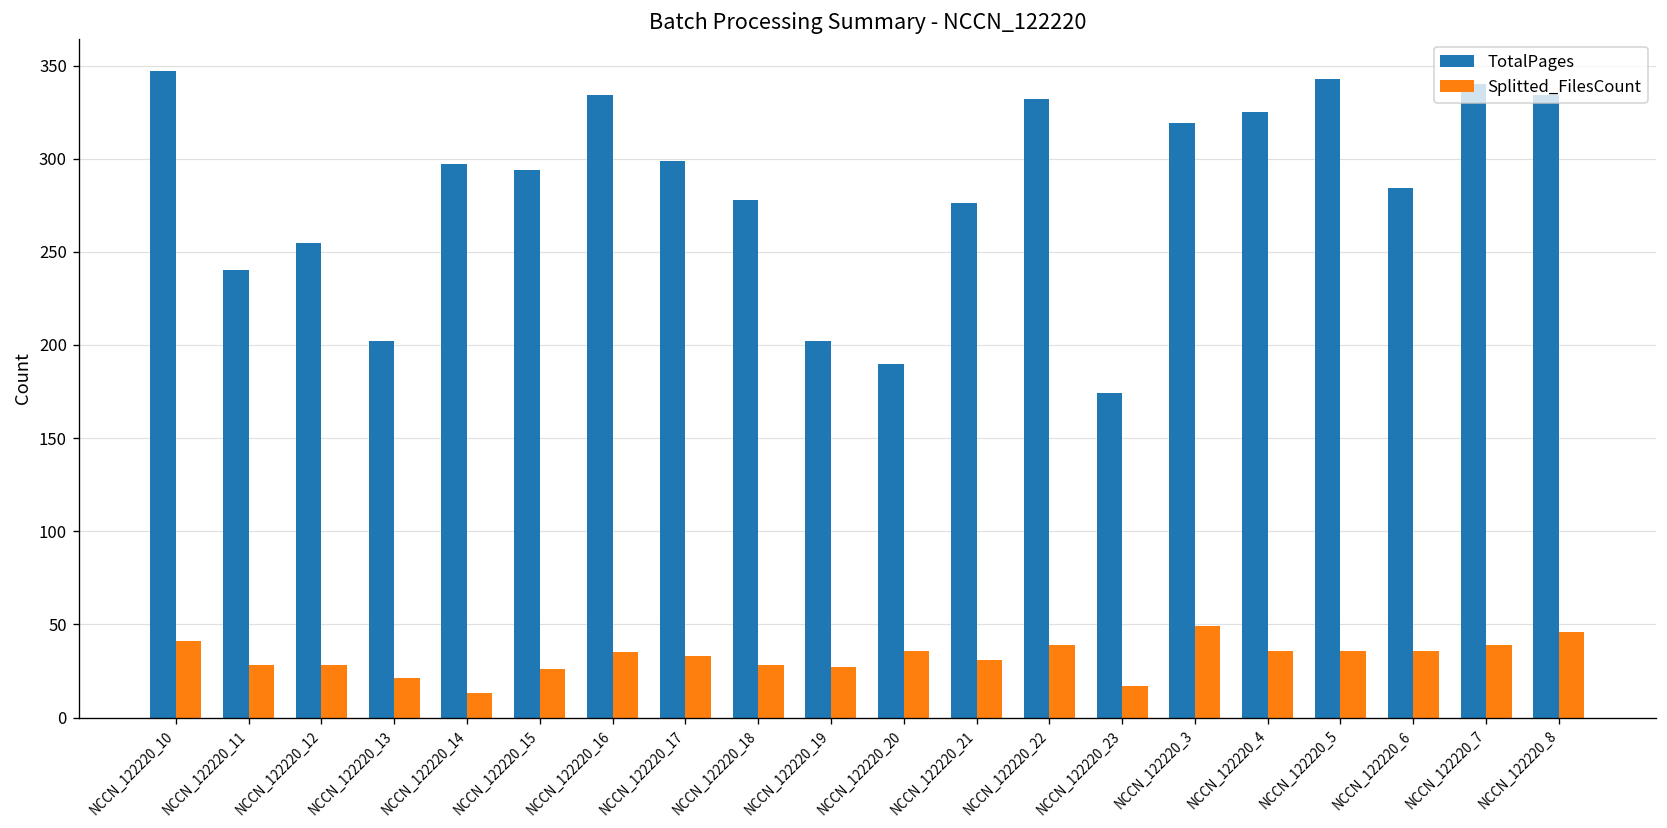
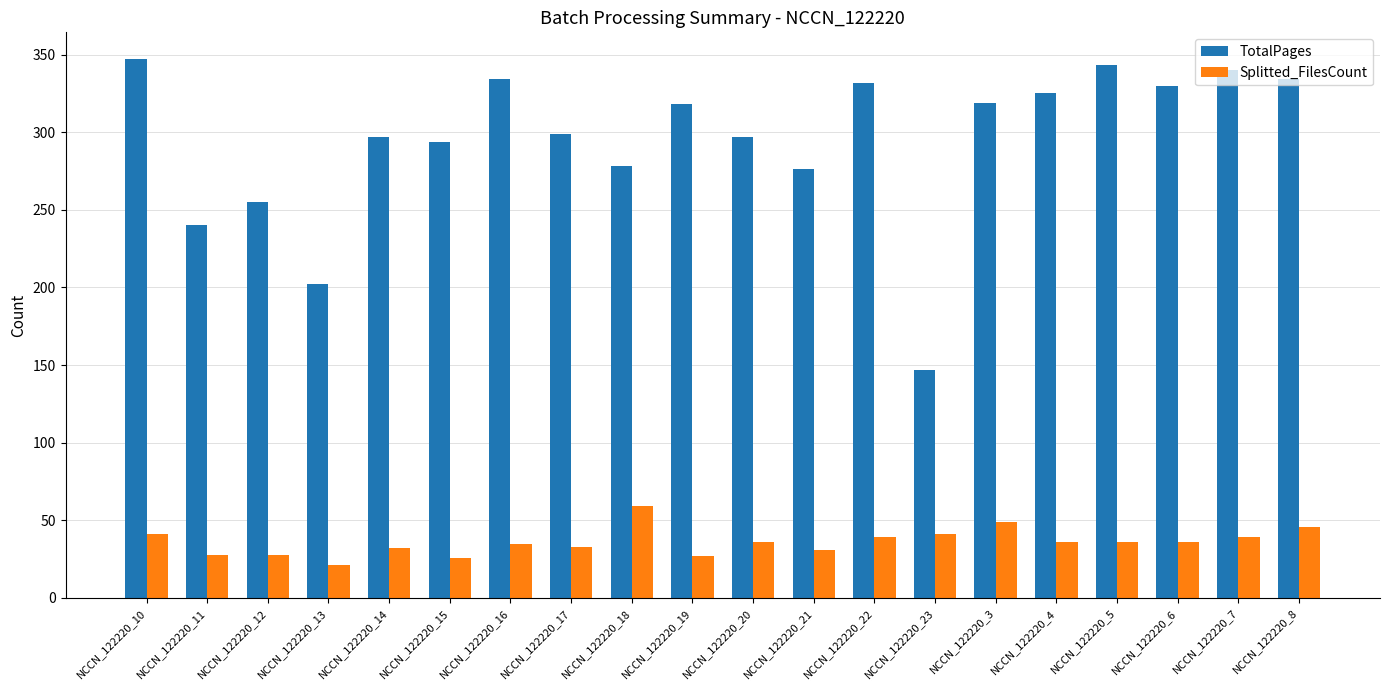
  {
    "TotalPages": {
      "NCCN_122220_10": 347,
      "NCCN_122220_11": 240,
      "NCCN_122220_12": 255,
      "NCCN_122220_13": 202,
      "NCCN_122220_14": 297,
      "NCCN_122220_15": 294,
      "NCCN_122220_16": 334,
      "NCCN_122220_17": 299,
      "NCCN_122220_18": 278,
-     "NCCN_122220_19": 202,
-     "NCCN_122220_20": 190,
+     "NCCN_122220_19": 318,
+     "NCCN_122220_20": 297,
      "NCCN_122220_21": 276,
      "NCCN_122220_22": 332,
-     "NCCN_122220_23": 174,
+     "NCCN_122220_23": 147,
      "NCCN_122220_3": 319,
      "NCCN_122220_4": 325,
      "NCCN_122220_5": 343,
-     "NCCN_122220_6": 284
+     "NCCN_122220_6": 330
    },
    "Splitted_FilesCount": {
      "NCCN_122220_10": 41,
      "NCCN_122220_11": 28,
      "NCCN_122220_12": 28,
      "NCCN_122220_13": 21,
-     "NCCN_122220_14": 13,
+     "NCCN_122220_14": 32,
      "NCCN_122220_15": 26,
      "NCCN_122220_16": 35,
      "NCCN_122220_17": 33,
-     "NCCN_122220_18": 28,
+     "NCCN_122220_18": 59,
      "NCCN_122220_19": 27,
      "NCCN_122220_20": 36,
      "NCCN_122220_21": 31,
      "NCCN_122220_22": 39,
-     "NCCN_122220_23": 17,
+     "NCCN_122220_23": 41,
      "NCCN_122220_3": 49,
      "NCCN_122220_4": 36,
      "NCCN_122220_5": 36,
      "NCCN_122220_6": 36,
      "NCCN_122220_7": 39,
      "NCCN_122220_8": 46
    }
  }
